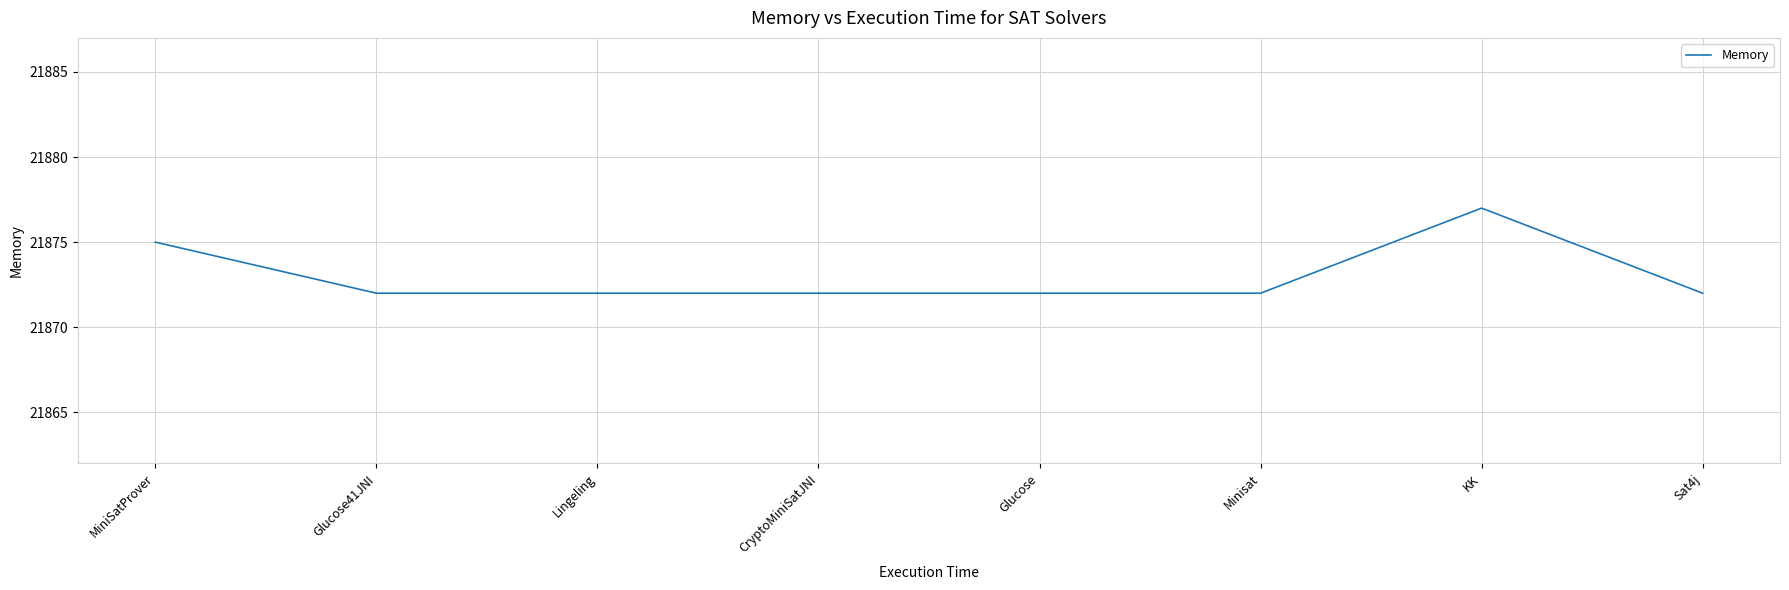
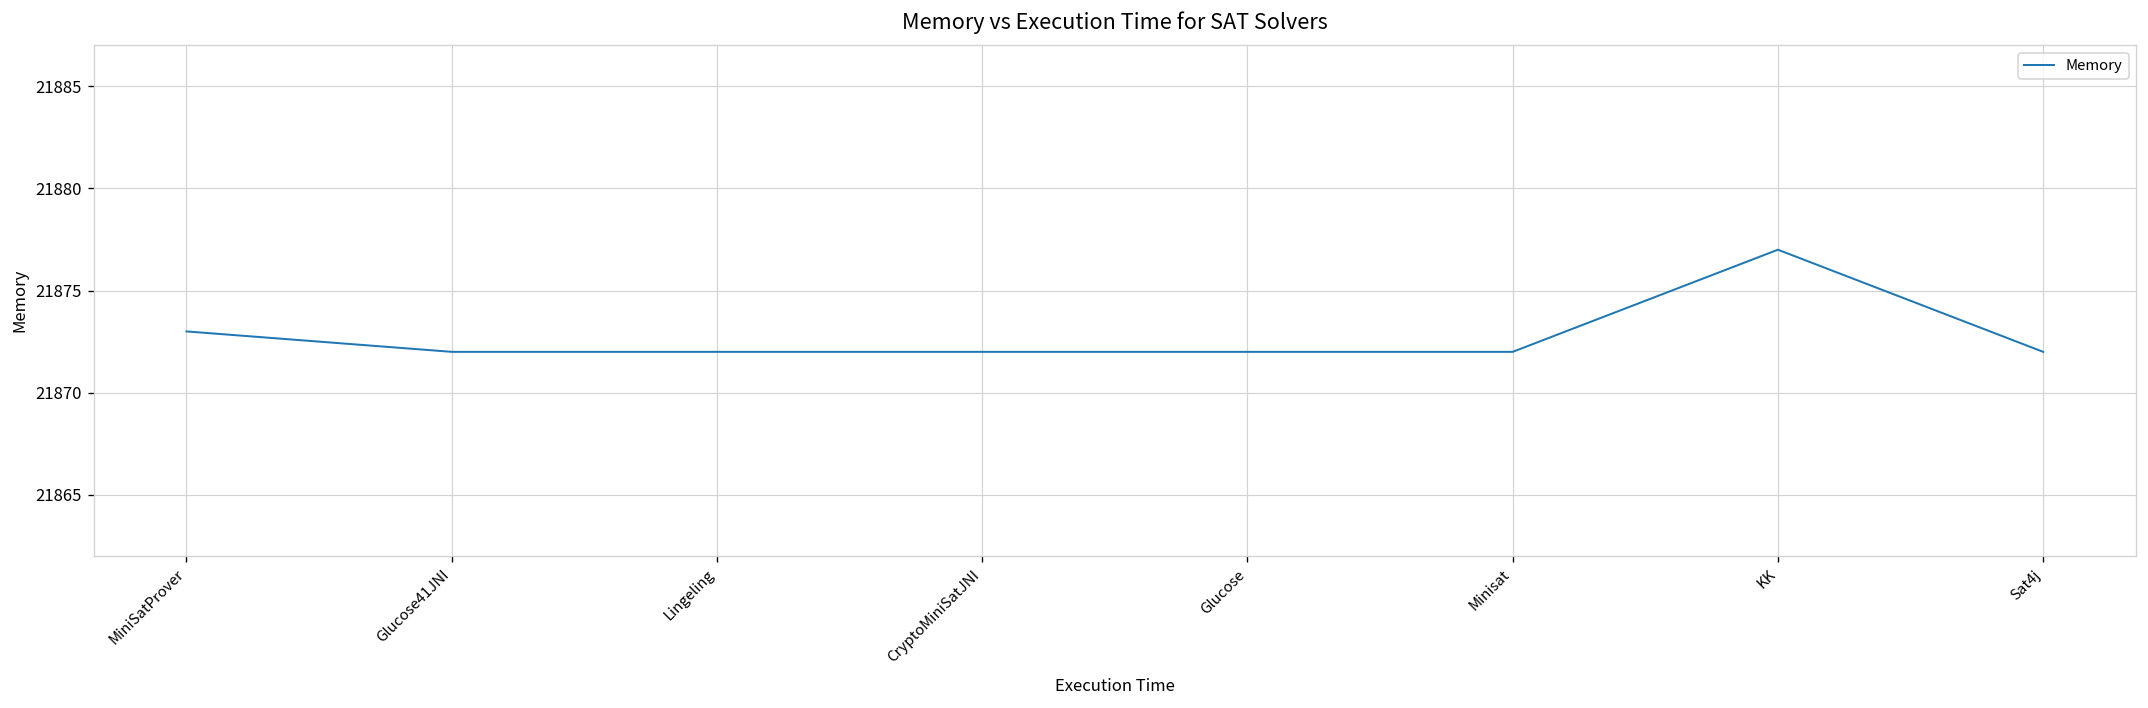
  {
-   "MiniSatProver": 21875,
+   "MiniSatProver": 21873,
    "Glucose41JNI": 21872,
    "Lingeling": 21872,
    "CryptoMiniSatJNI": 21872,
    "Glucose": 21872,
    "Minisat": 21872,
    "KK": 21877,
    "Sat4j": 21872
  }
